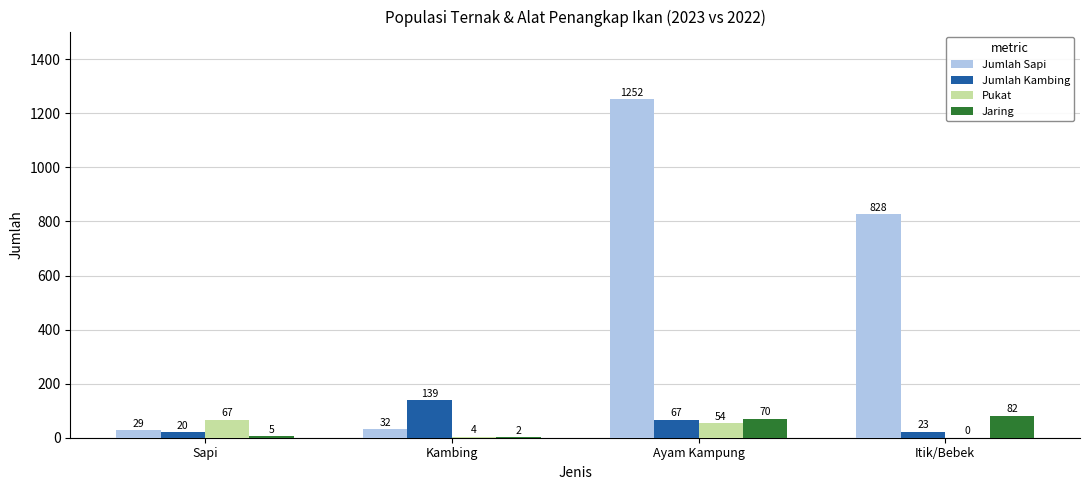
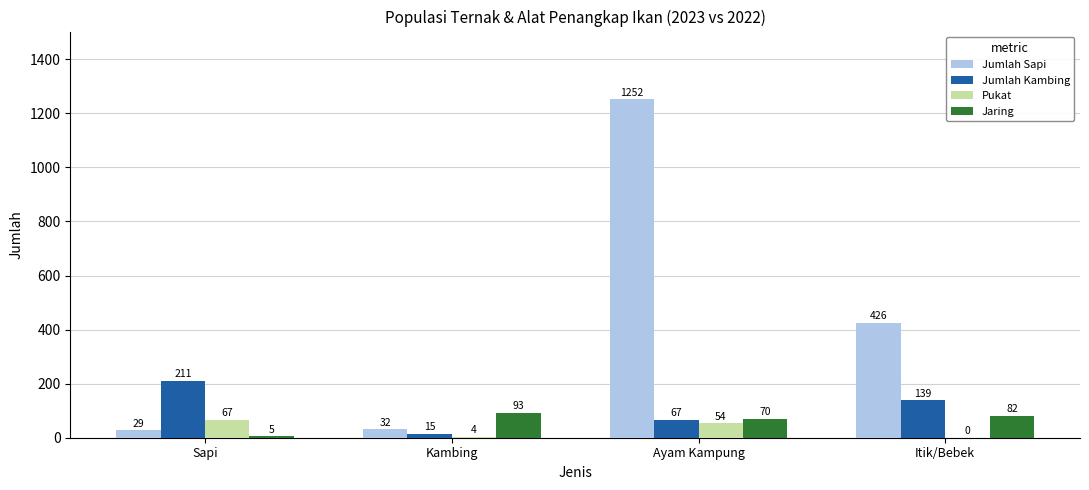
  {
    "Jumlah Sapi": {
      "Sapi": 29,
      "Kambing": 32,
      "Ayam Kampung": 1252,
-     "Itik/Bebek": 828
+     "Itik/Bebek": 426
    },
    "Jumlah Kambing": {
-     "Sapi": 20,
-     "Kambing": 139,
+     "Sapi": 211,
+     "Kambing": 15,
      "Ayam Kampung": 67,
-     "Itik/Bebek": 23
+     "Itik/Bebek": 139
    },
    "Pukat": {
      "Sapi": 67,
      "Kambing": 4,
      "Ayam Kampung": 54,
      "Itik/Bebek": 0
    },
    "Jaring": {
      "Sapi": 5,
-     "Kambing": 2,
+     "Kambing": 93,
      "Ayam Kampung": 70,
      "Itik/Bebek": 82
    }
  }
